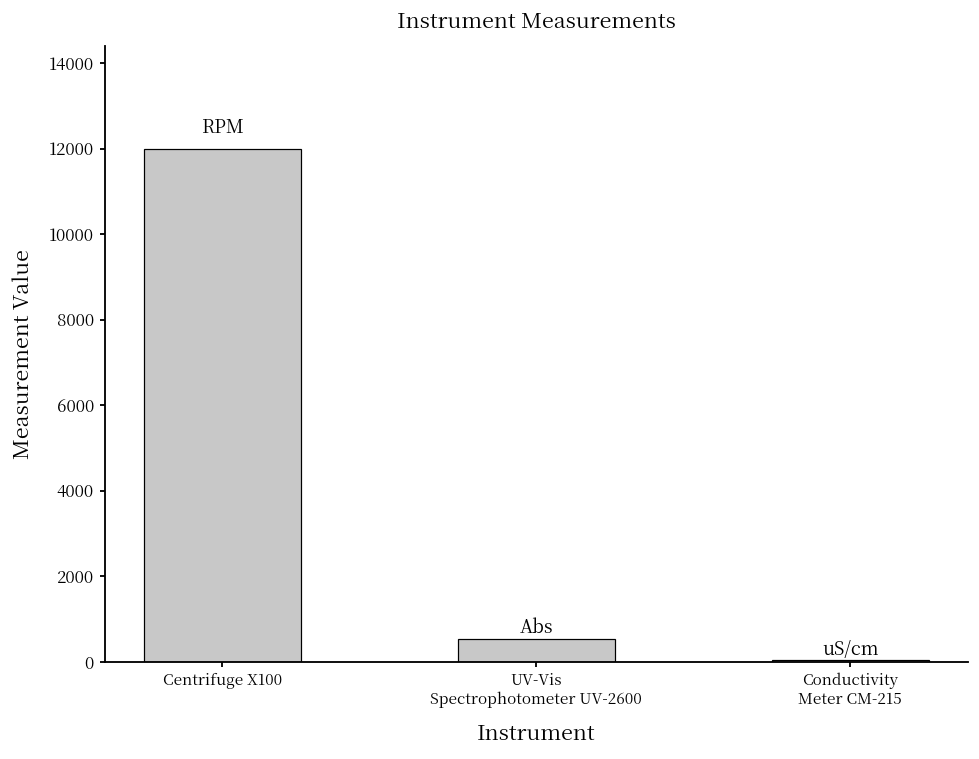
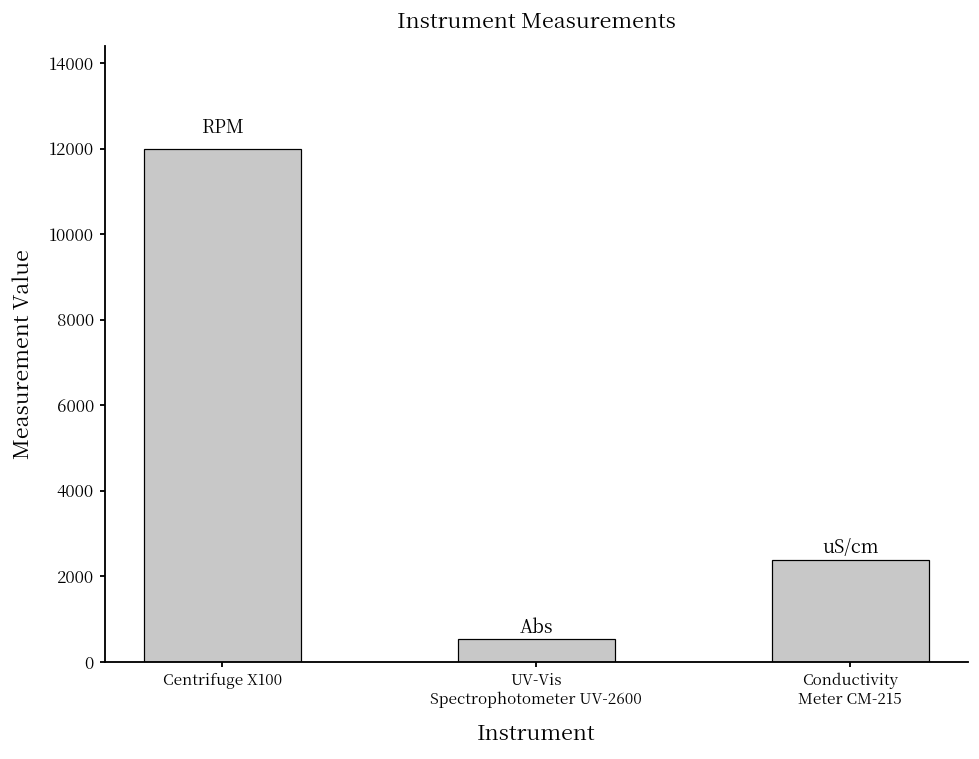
  {
    "Centrifuge X100": 12000,
    "UV-Vis Spectrophotometer UV-2600": 500,
-   "Conductivity Meter CM-215": 100
+   "Conductivity Meter CM-215": 2400
  }
